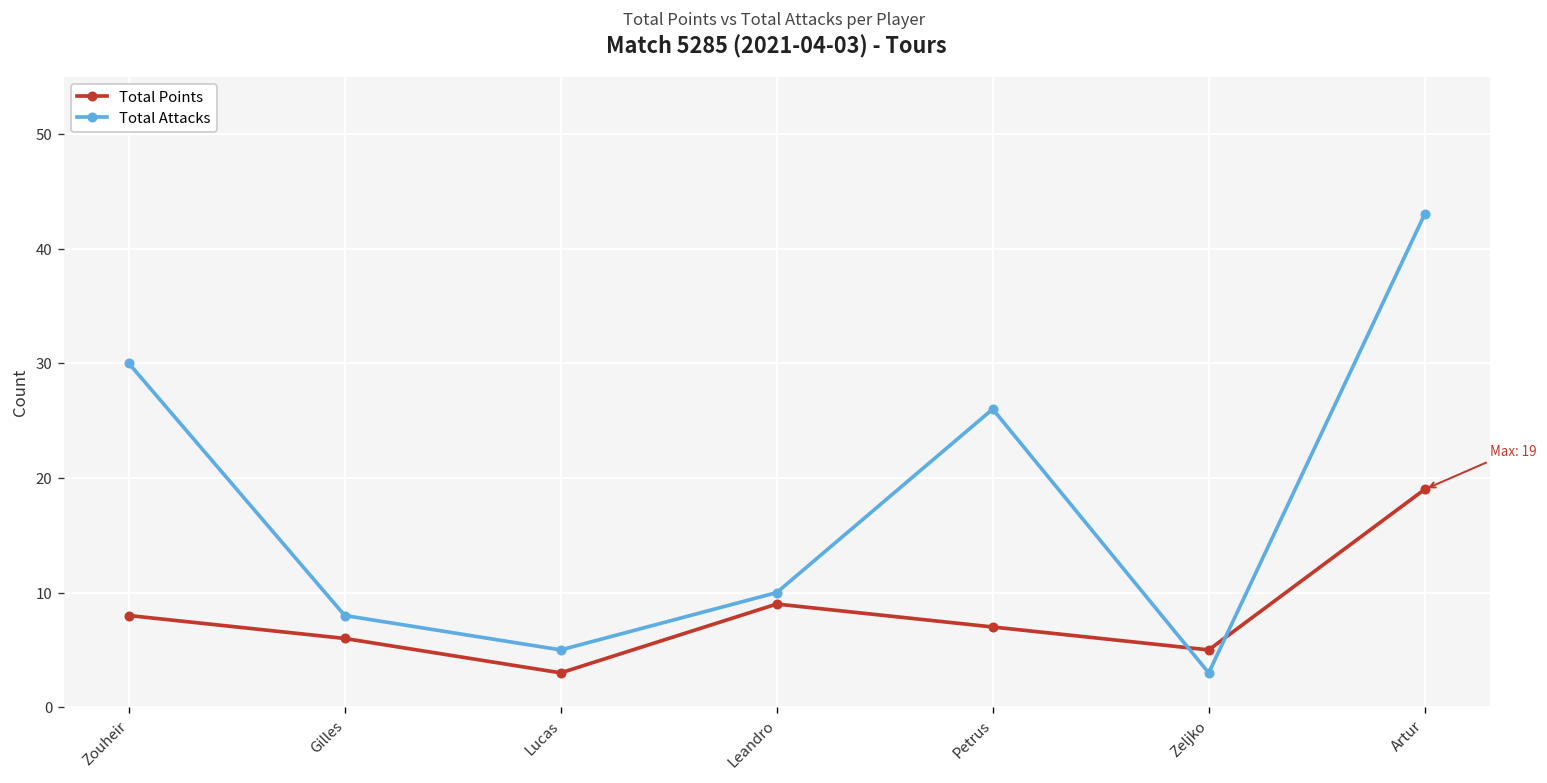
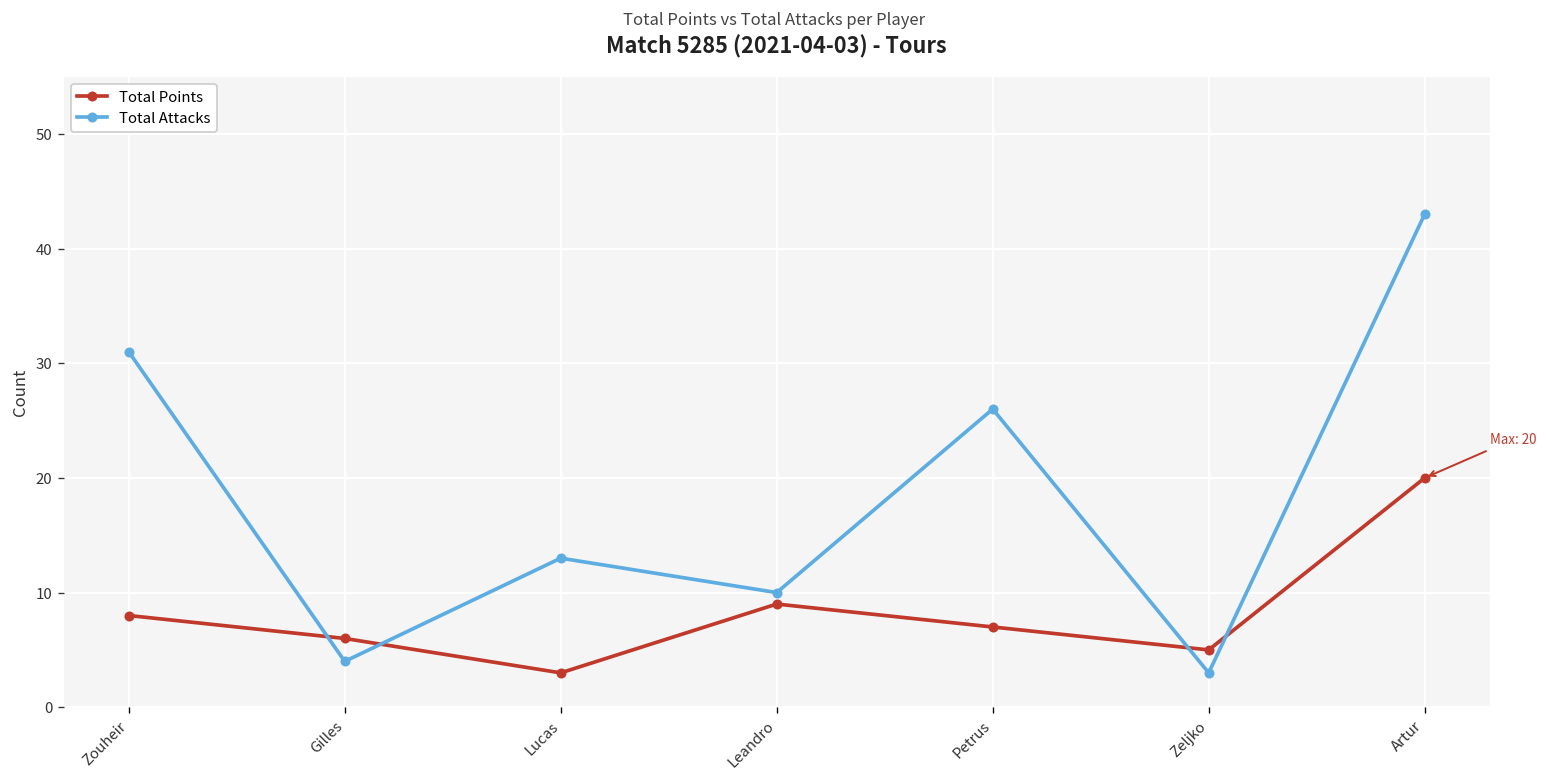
  {
    "Total Points": {
-     "Artur": 19
+     "Artur": 20
    },
    "Total Attacks": {
-     "Zouheir": 30,
-     "Gilles": 8,
-     "Lucas": 5,
+     "Zouheir": 31,
+     "Gilles": 4,
+     "Lucas": 13,
      "Leandro": 10,
      "Petrus": 26,
      "Zeljko": 3,
      "Artur": 43
    }
  }
